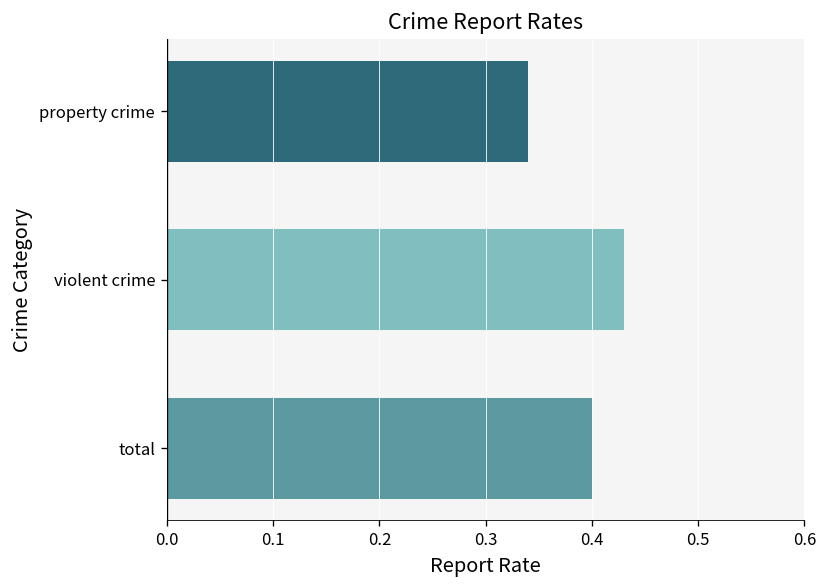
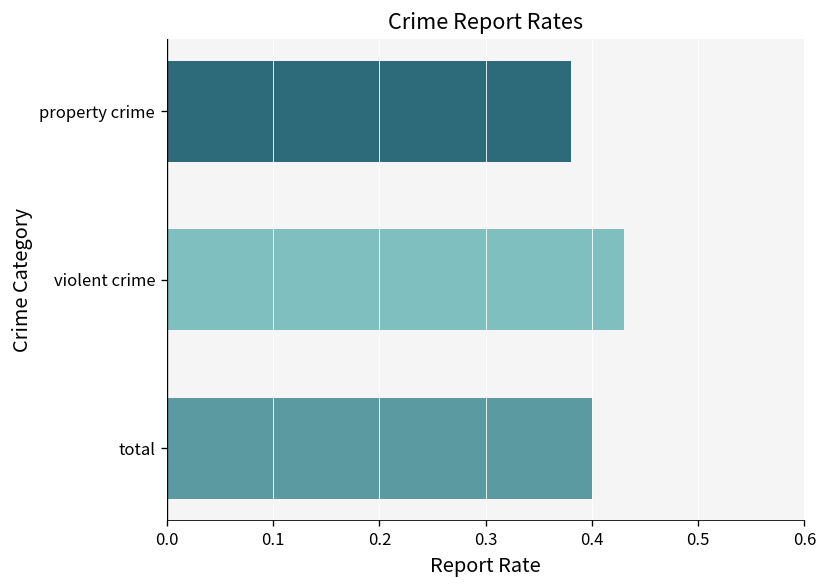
  {
-   "property crime": 0.34,
+   "property crime": 0.38,
    "violent crime": 0.43,
    "total": 0.40
  }
